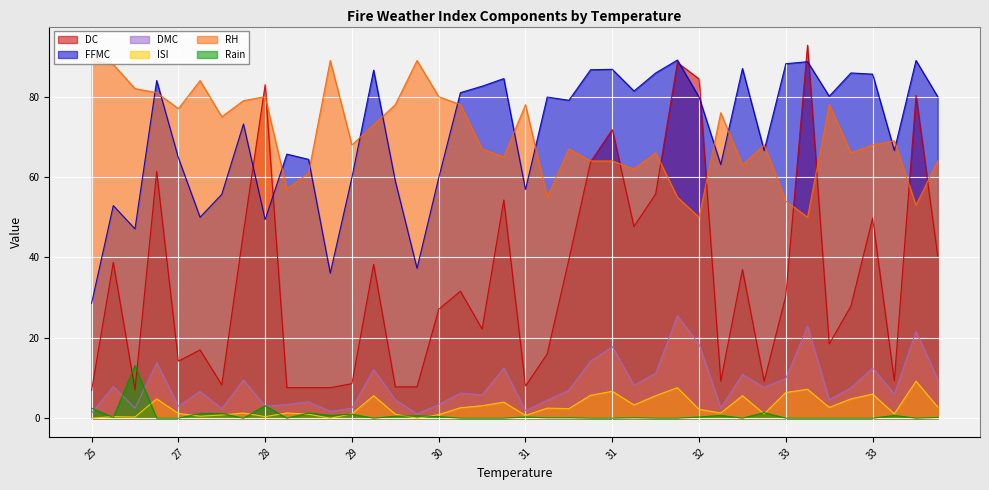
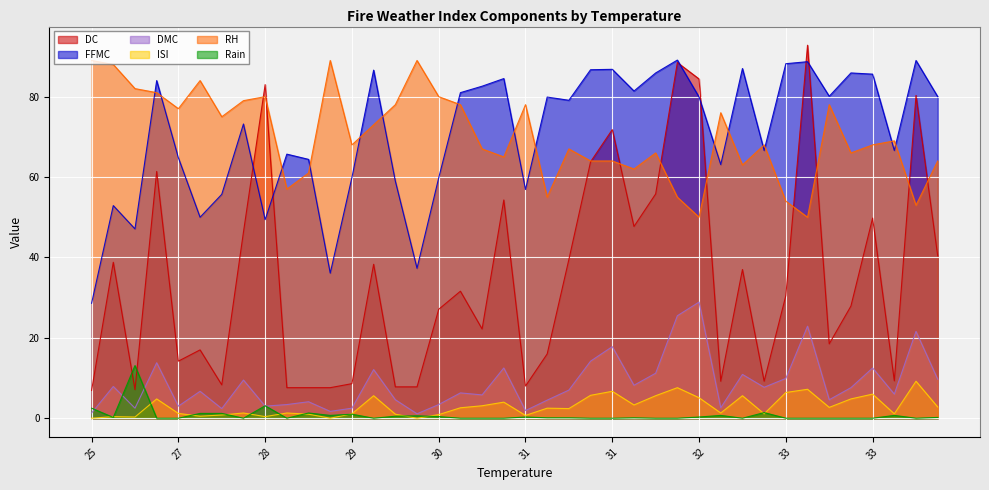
  {
    "DC": {
      "28": 83,
      "32": 84
    },
    "FFMC": {
      "28": 49,
      "32": 80
    },
    "DMC": {
-     "32": 18
+     "32": 29
    },
    "ISI": {
      "28": 0,
-     "32": 2
+     "32": 5
    },
    "RH": {
      "28": 80,
      "32": 50
    },
    "Rain": {
      "32": 0
    }
  }
